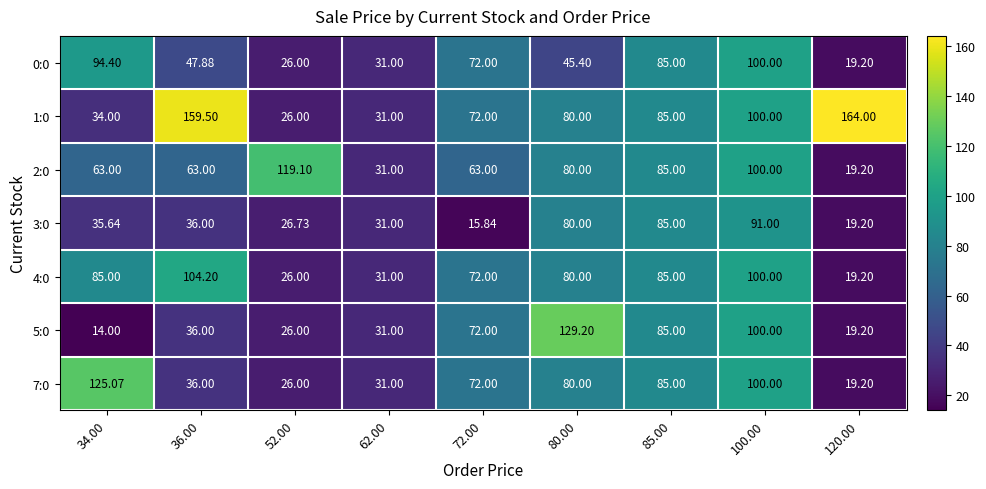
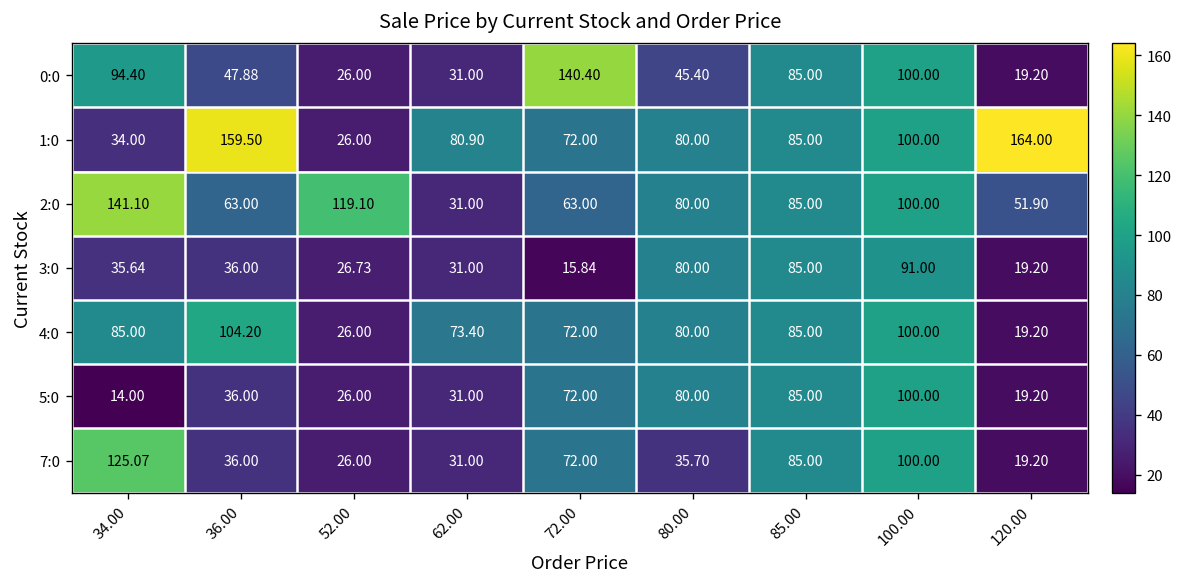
  {
    "0:0": {
      "34.00": 94.40,
      "36.00": 47.88,
      "52.00": 26.00,
      "62.00": 31.00,
-     "72.00": 72.00,
+     "72.00": 140.40,
      "80.00": 45.40,
      "85.00": 85.00,
      "100.00": 100.00,
      "120.00": 19.20
    },
    "1:0": {
      "34.00": 34.00,
      "36.00": 159.50,
      "52.00": 26.00,
-     "62.00": 31.00,
+     "62.00": 80.90,
      "72.00": 72.00,
      "80.00": 80.00,
      "85.00": 85.00,
      "100.00": 100.00,
      "120.00": 164.00
    },
    "2:0": {
-     "34.00": 63.00,
+     "34.00": 141.10,
      "36.00": 63.00,
      "52.00": 119.10,
      "62.00": 31.00,
      "72.00": 63.00,
      "80.00": 80.00,
      "85.00": 85.00,
      "100.00": 100.00,
-     "120.00": 19.20
+     "120.00": 51.90
    },
    "3:0": {
      "34.00": 35.64,
      "36.00": 36.00,
      "52.00": 26.73,
      "62.00": 31.00,
      "72.00": 15.84,
      "80.00": 80.00,
      "85.00": 85.00,
      "100.00": 91.00,
      "120.00": 19.20
    },
    "4:0": {
      "34.00": 85.00,
      "36.00": 104.20,
      "52.00": 26.00,
-     "62.00": 31.00,
+     "62.00": 73.40,
      "72.00": 72.00,
      "80.00": 80.00,
      "85.00": 85.00,
      "100.00": 100.00,
      "120.00": 19.20
    },
    "5:0": {
      "34.00": 14.00,
      "36.00": 36.00,
      "52.00": 26.00,
      "62.00": 31.00,
      "72.00": 72.00,
-     "80.00": 129.20,
+     "80.00": 80.00,
      "85.00": 85.00,
      "100.00": 100.00,
      "120.00": 19.20
    },
    "7:0": {
      "34.00": 125.07,
      "36.00": 36.00,
      "52.00": 26.00,
      "62.00": 31.00,
      "72.00": 72.00,
-     "80.00": 80.00,
+     "80.00": 35.70,
      "85.00": 85.00,
      "100.00": 100.00,
      "120.00": 19.20
    }
  }
